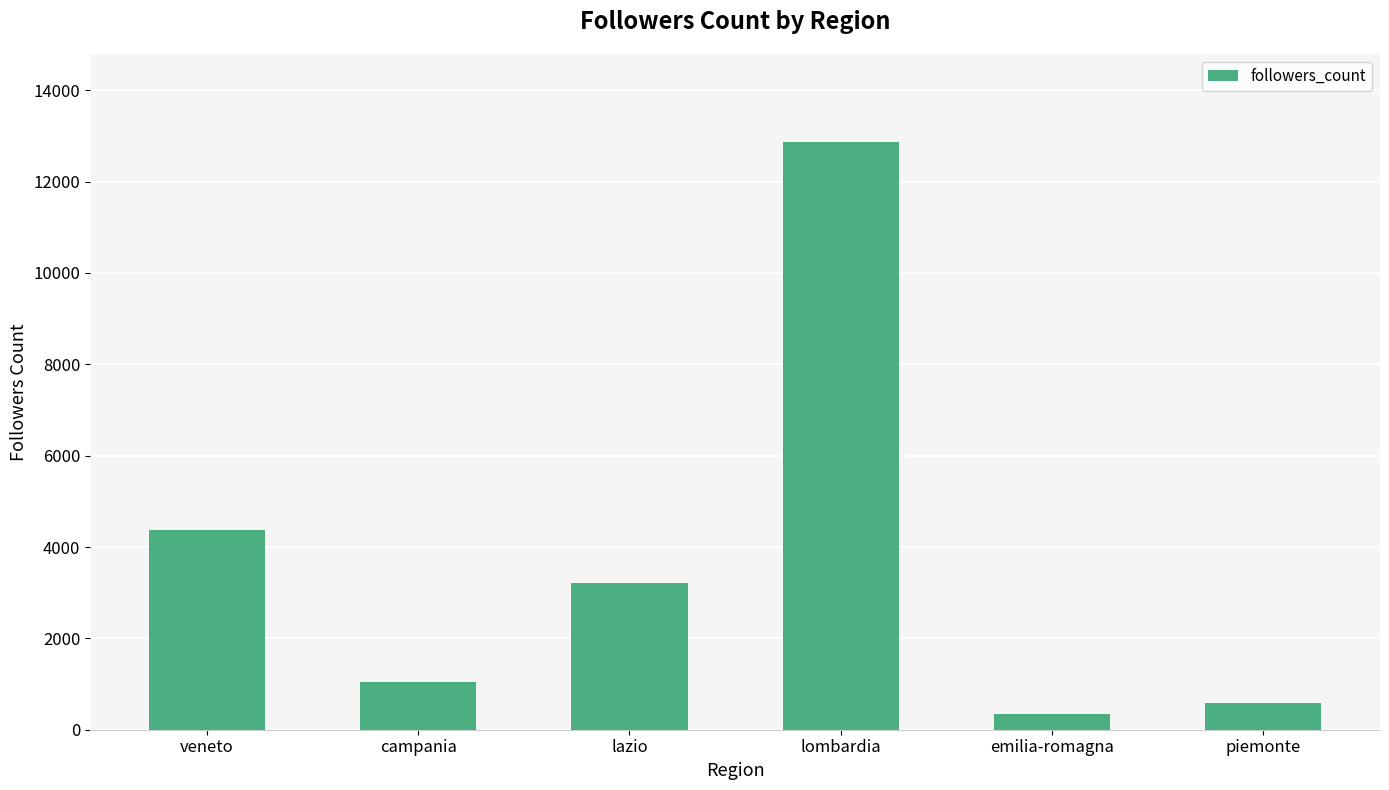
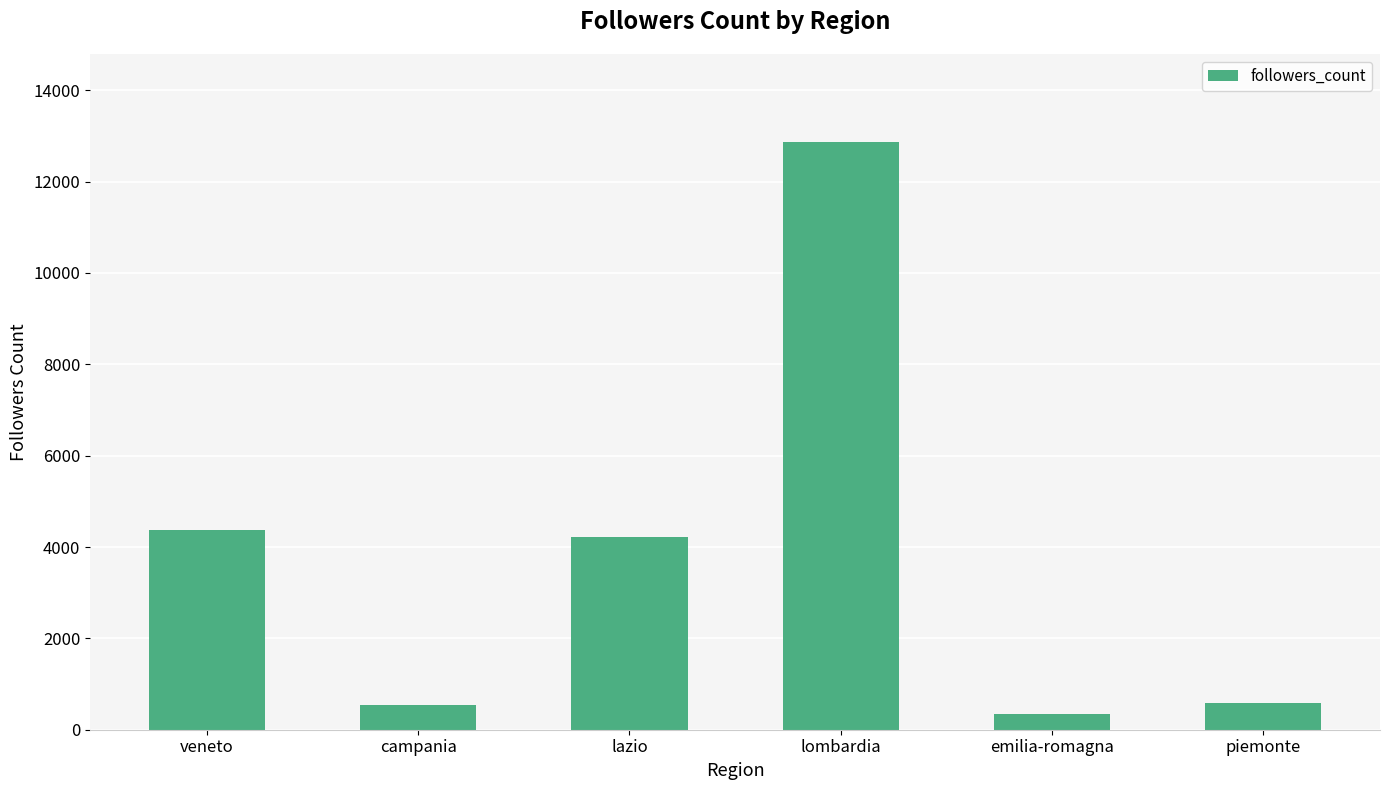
  {
    "veneto": 4400,
-   "campania": 1000,
-   "lazio": 3200,
+   "campania": 600,
+   "lazio": 4200,
    "lombardia": 12900,
    "emilia-romagna": 300,
    "piemonte": 600
  }
